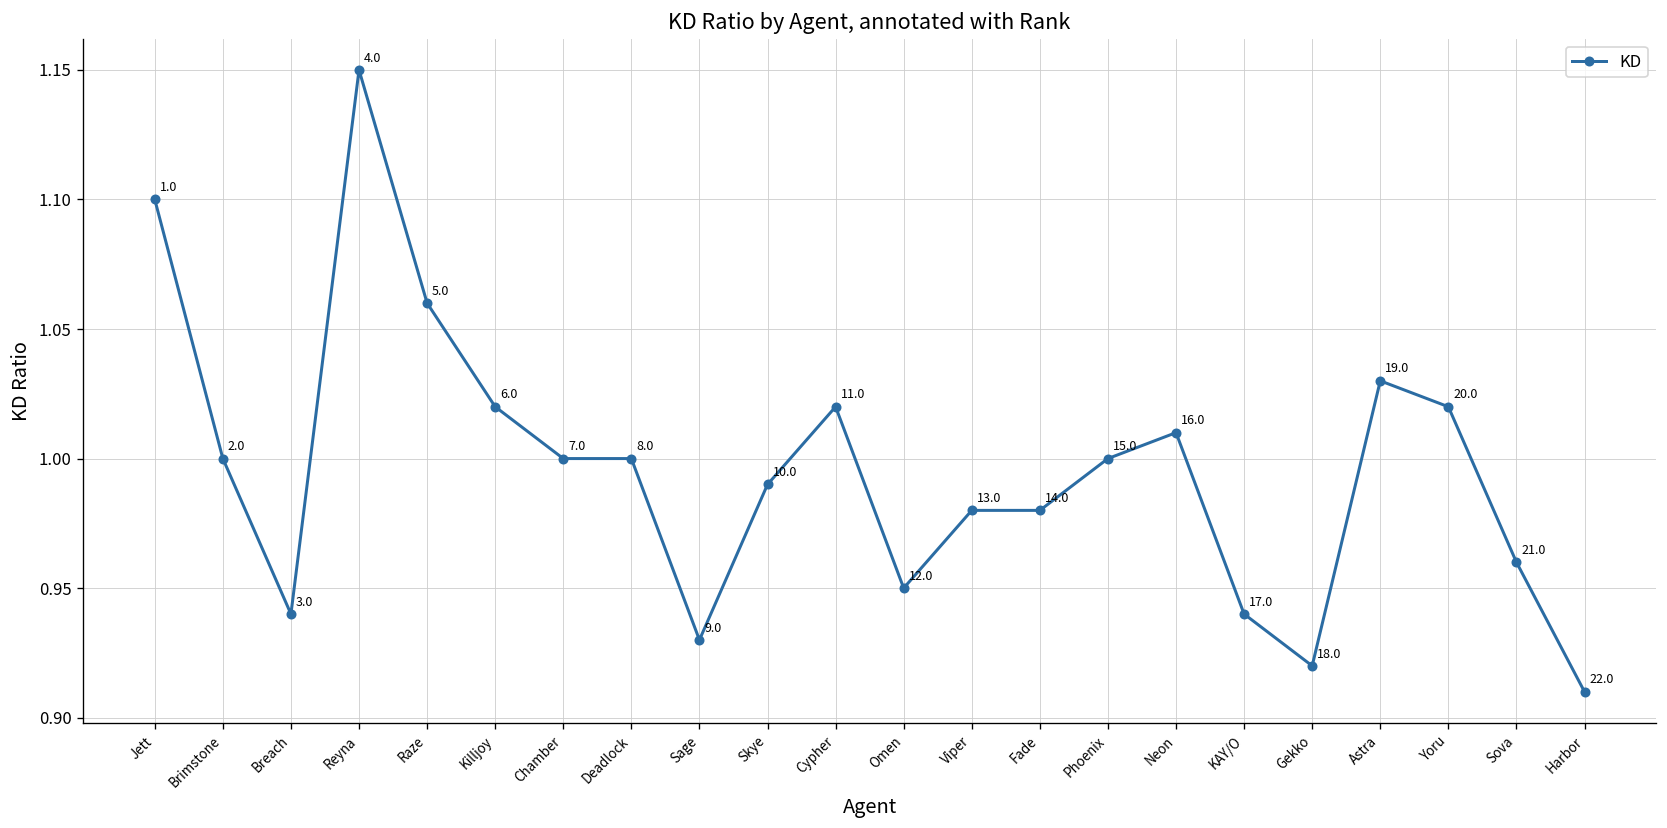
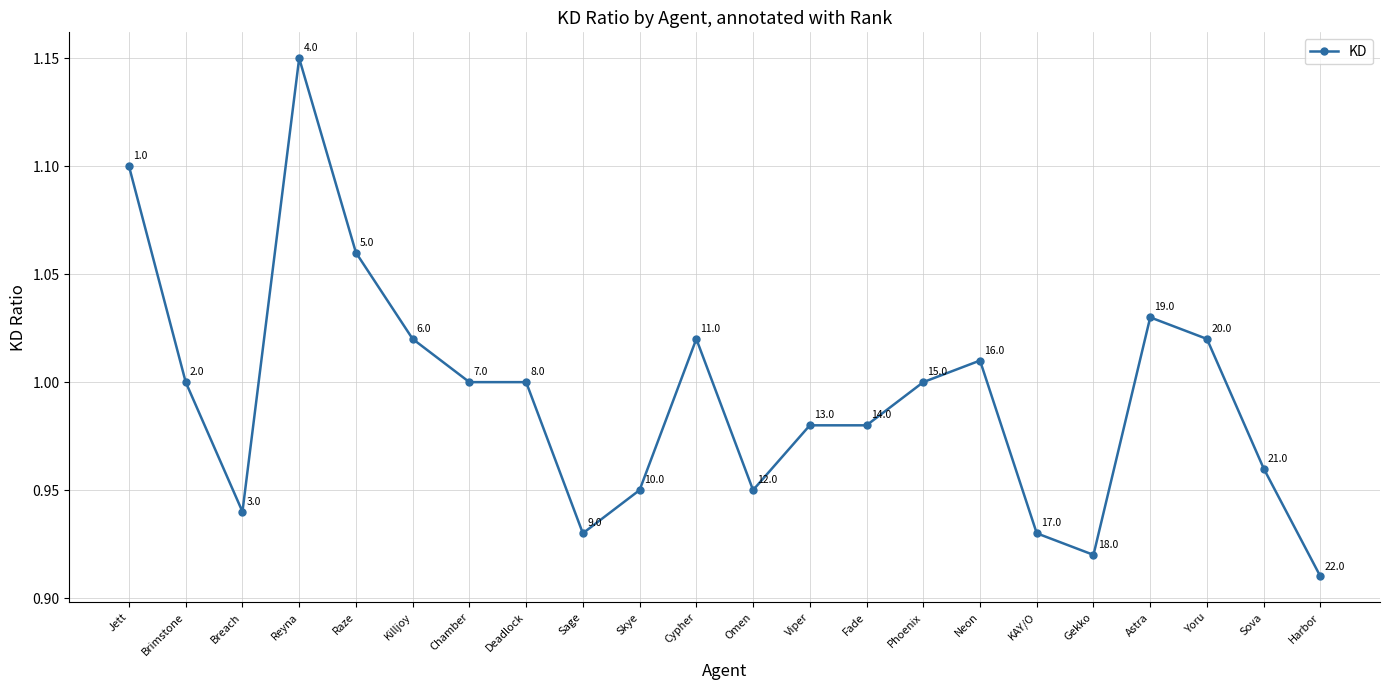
  {
-   "Skye": 0.99,
-   "KAY/O": 0.94
+   "Skye": 0.95,
+   "KAY/O": 0.93
  }
